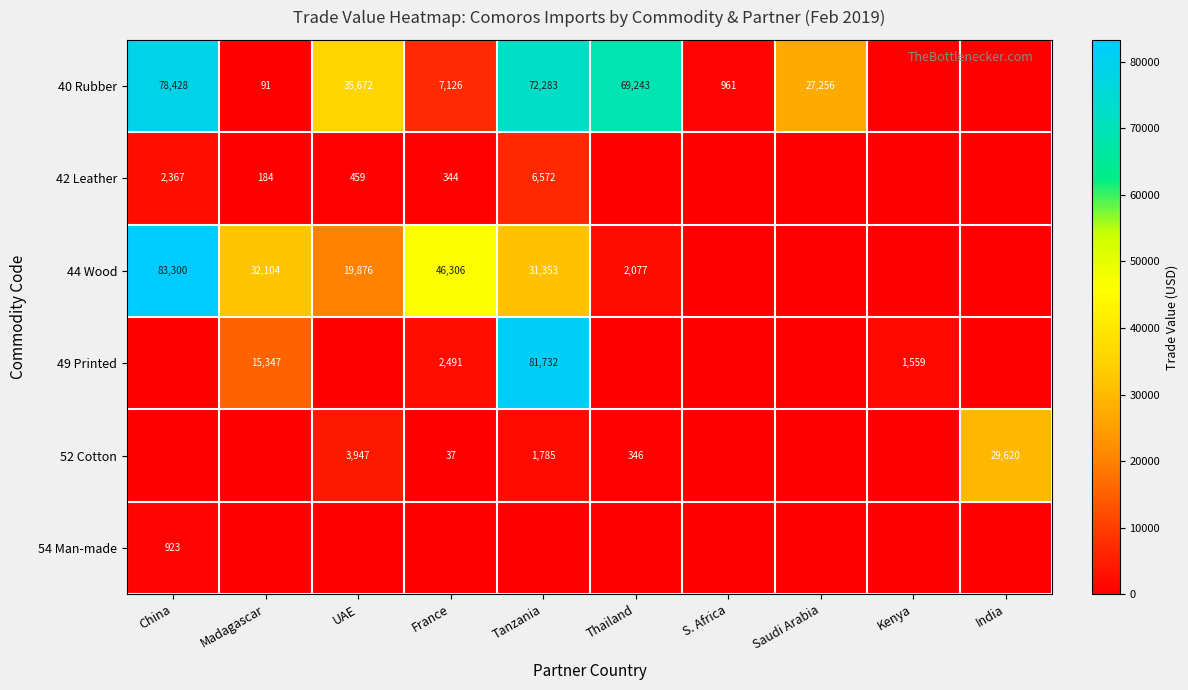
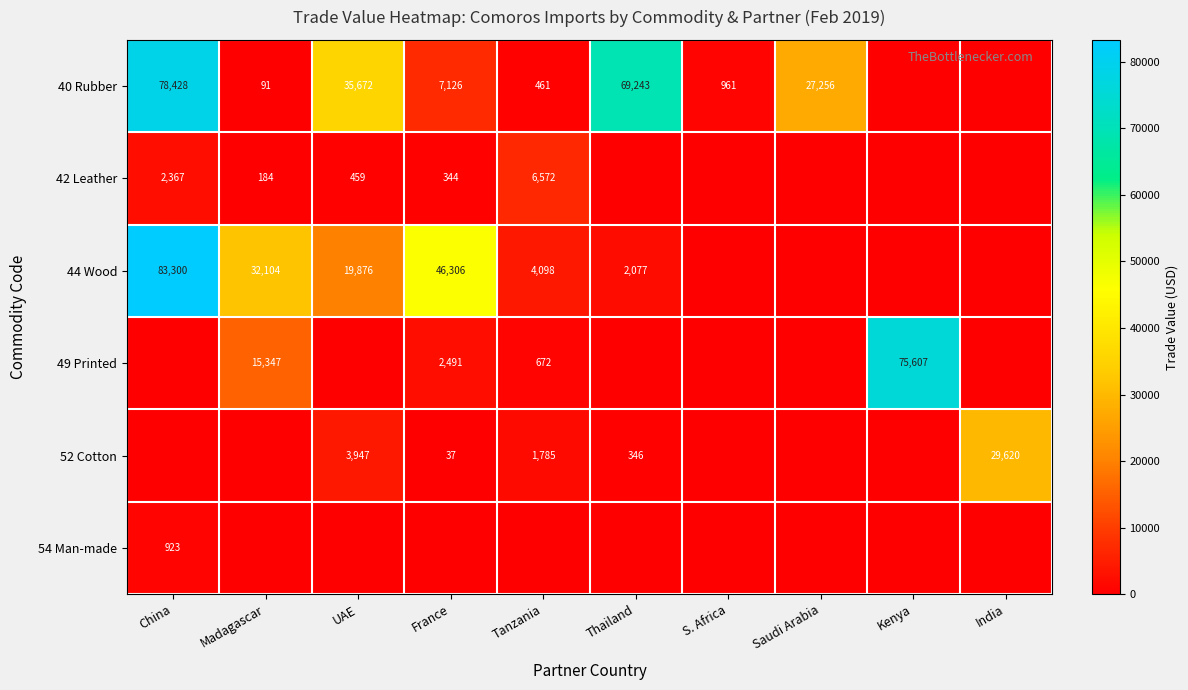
  {
    "40 Rubber": {
      "China": "78,428",
      "Madagascar": "91",
      "UAE": "35,672",
      "France": "7,126",
-     "Tanzania": "72,283",
+     "Tanzania": "461",
      "Thailand": "69,243",
      "S. Africa": "961",
      "Saudi Arabia": "27,256"
    },
    "42 Leather": {
      "China": "2,367",
      "Madagascar": "184",
      "UAE": "459",
      "France": "344",
      "Tanzania": "6,572"
    },
    "44 Wood": {
      "China": "83,300",
      "Madagascar": "32,104",
      "UAE": "19,876",
      "France": "46,306",
-     "Tanzania": "31,353",
+     "Tanzania": "4,098",
      "Thailand": "2,077"
    },
    "49 Printed": {
      "Madagascar": "15,347",
      "France": "2,491",
-     "Tanzania": "81,732",
-     "Kenya": "1,559"
+     "Tanzania": "672",
+     "Kenya": "75,607"
    },
    "52 Cotton": {
      "UAE": "3,947",
      "France": "37",
      "Tanzania": "1,785",
      "Thailand": "346",
      "India": "29,620"
    },
    "54 Man-made": {
      "China": "923"
    }
  }
